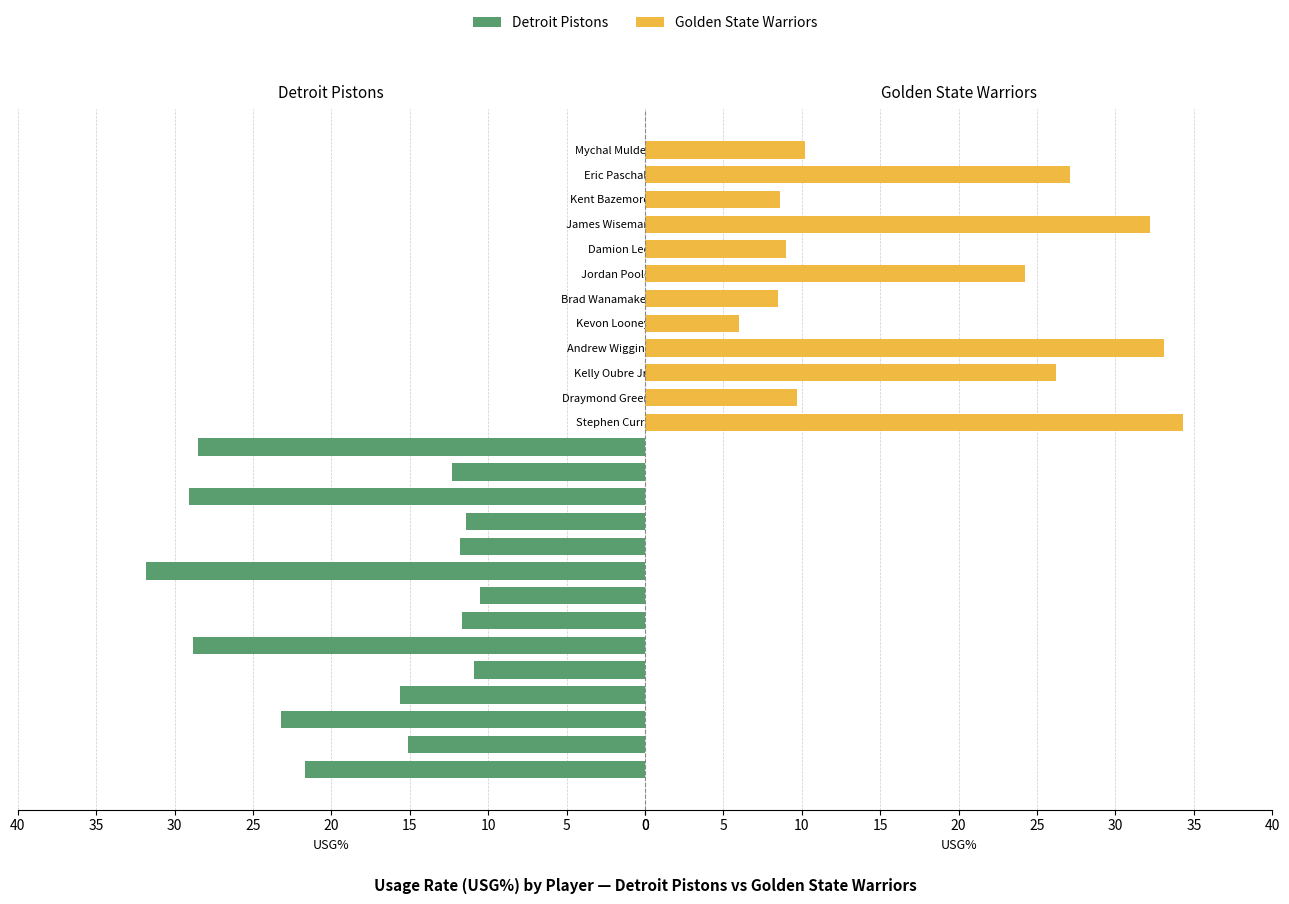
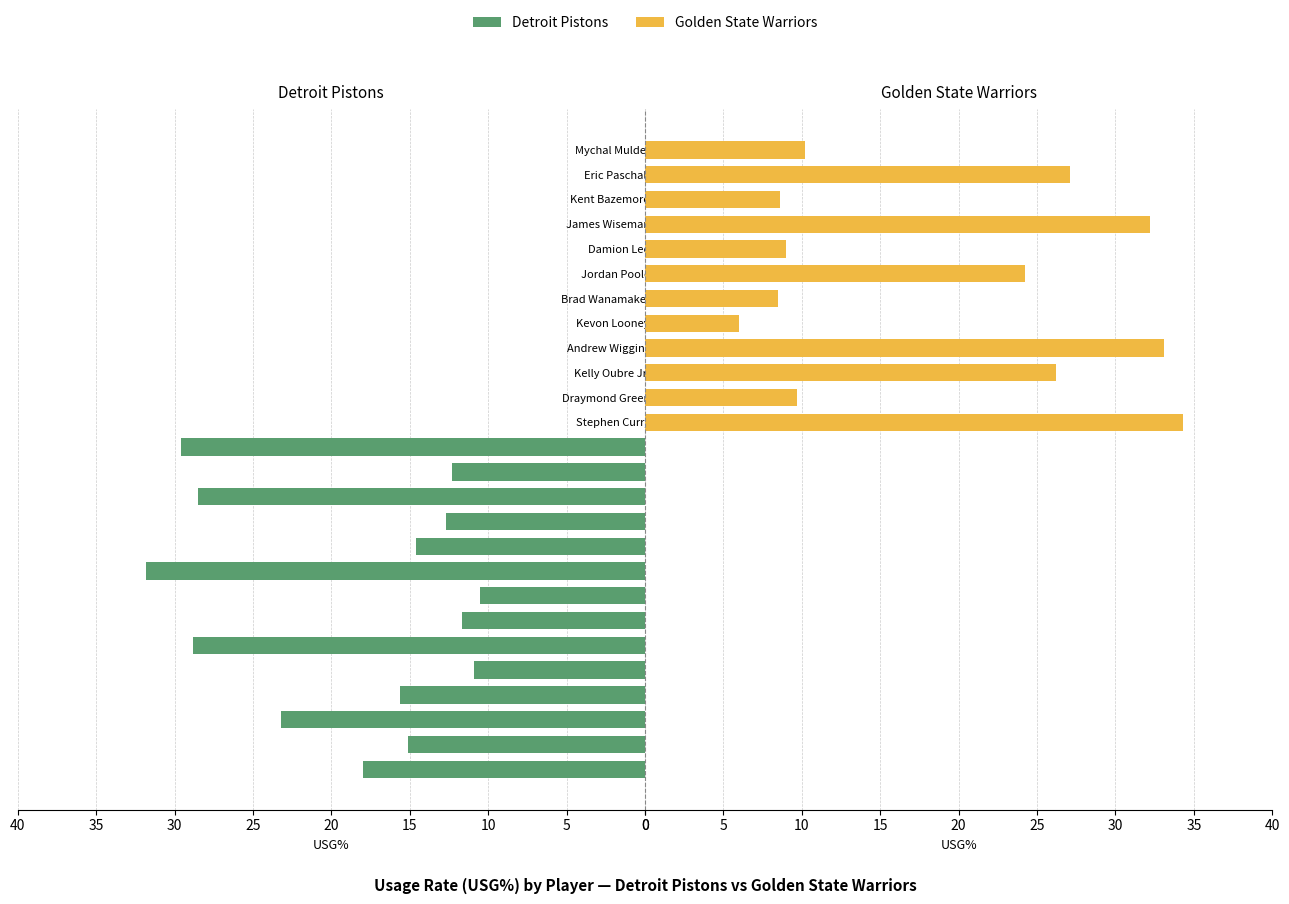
  {
    "Detroit Pistons": {
      "Mychal Mulder": 0.0,
      "Eric Paschall": 0.0,
      "Kent Bazemore": 0.0,
      "James Wiseman": 0.0,
      "Damion Lee": 0.0,
      "Jordan Poole": 0.0,
      "Brad Wanamaker": 0.0,
      "Kevon Looney": 0.0,
      "Andrew Wiggins": 0.0,
      "Kelly Oubre Jr.": 0.0,
      "Draymond Green": 0.0,
      "Stephen Curry": 0.0,
-     "Rodney McGruder": 28.5,
+     "Rodney McGruder": 29.6,
      "Frank Jackson": 12.3,
-     "Svi Mykhailiuk": 29.1,
-     "Jahlil Okafor": 11.4,
-     "Saddiq Bey": 11.8,
+     "Svi Mykhailiuk": 28.5,
+     "Jahlil Okafor": 12.7,
+     "Saddiq Bey": 14.6,
      "Derrick Rose": 31.8,
      "Isaiah Stewart": 10.5,
      "Sekou Doumbouya": 11.7,
      "Josh Jackson": 28.8,
      "Mason Plumlee": 10.9,
      "Wayne Ellington": 15.6,
      "Blake Griffin": 23.2,
      "Delon Wright": 15.1,
-     "Jerami Grant": 21.7
+     "Jerami Grant": 18.0
    }
  }
